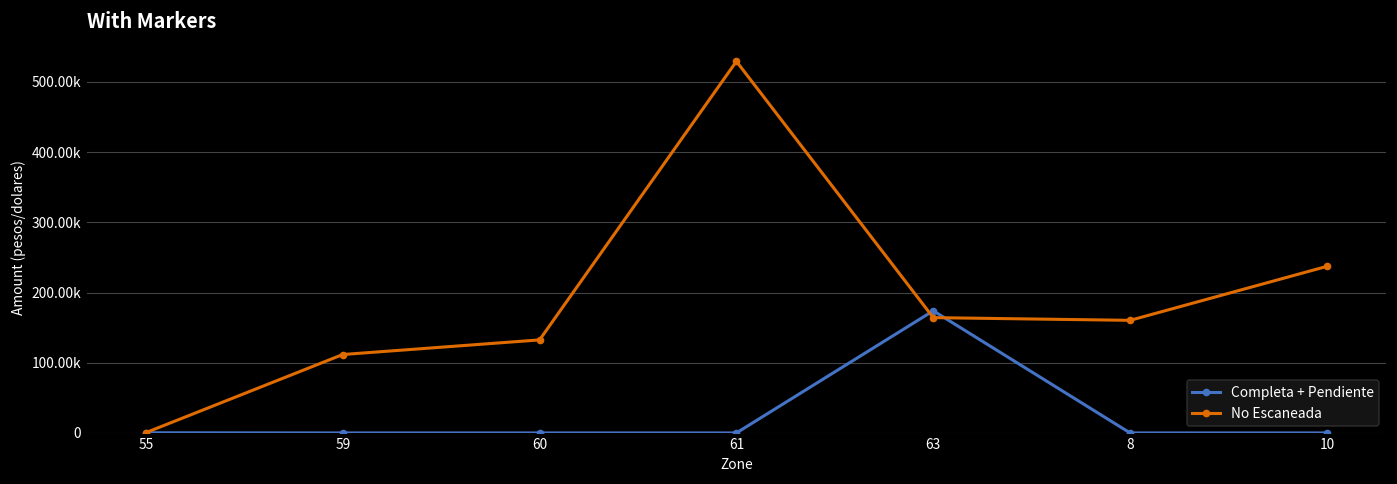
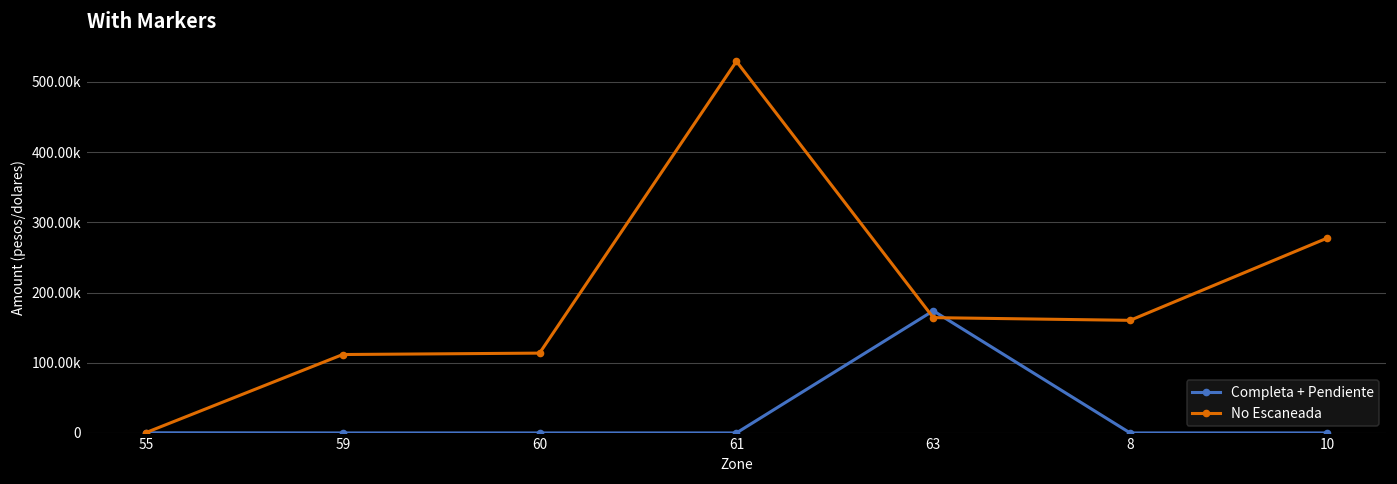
  {
    "Completa + Pendiente": {
      "59": 0,
      "60": 0,
      "61": 0,
      "63": 170000,
      "8": 0,
      "10": 0
    },
    "No Escaneada": {
      "59": 110000,
-     "60": 130000,
+     "60": 110000,
      "61": 530000,
      "63": 160000,
      "8": 160000,
-     "10": 240000
+     "10": 280000
    }
  }
